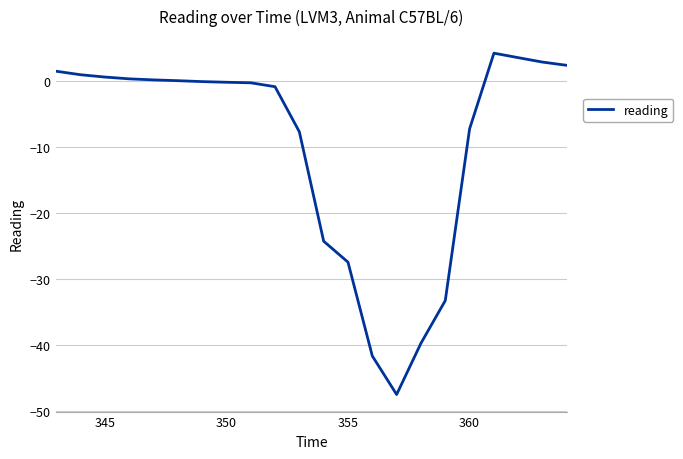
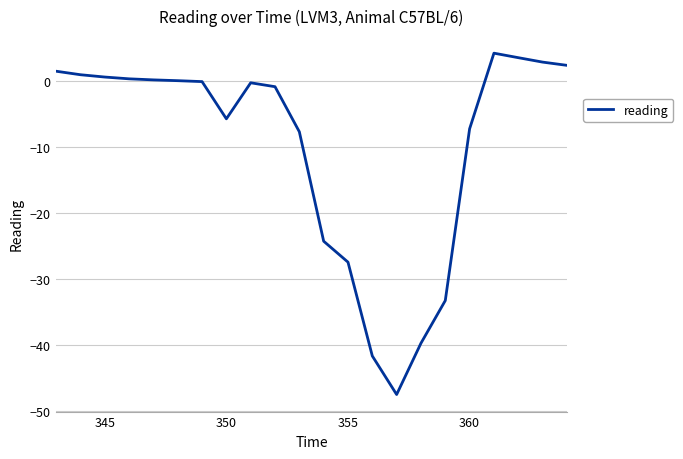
  {
    "345": 1,
-   "350": 0,
+   "350": -6,
    "355": -27,
    "360": -7
  }
